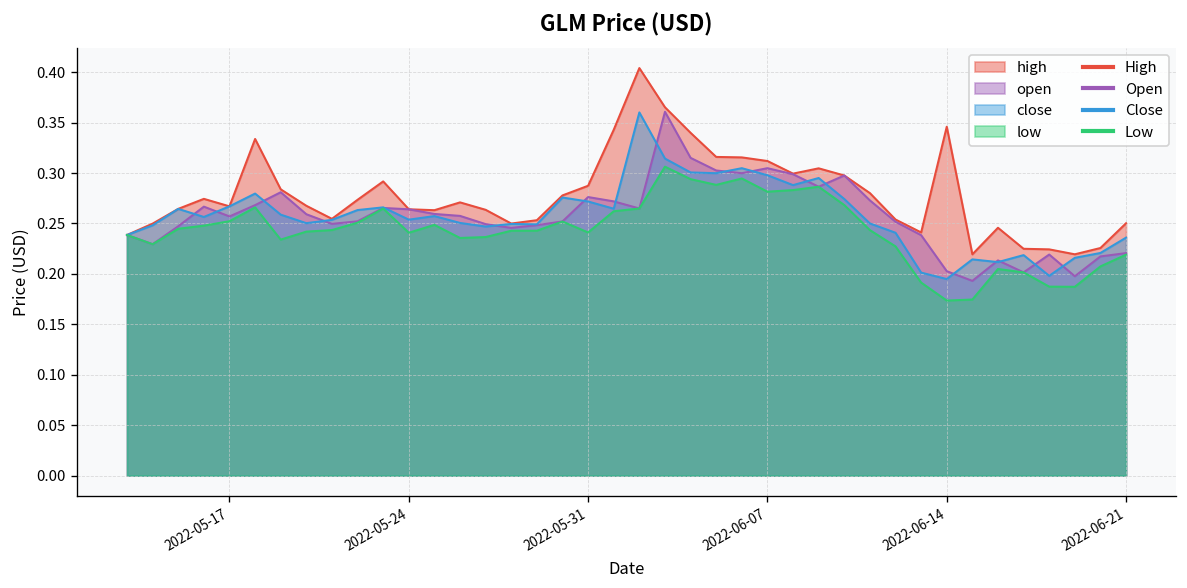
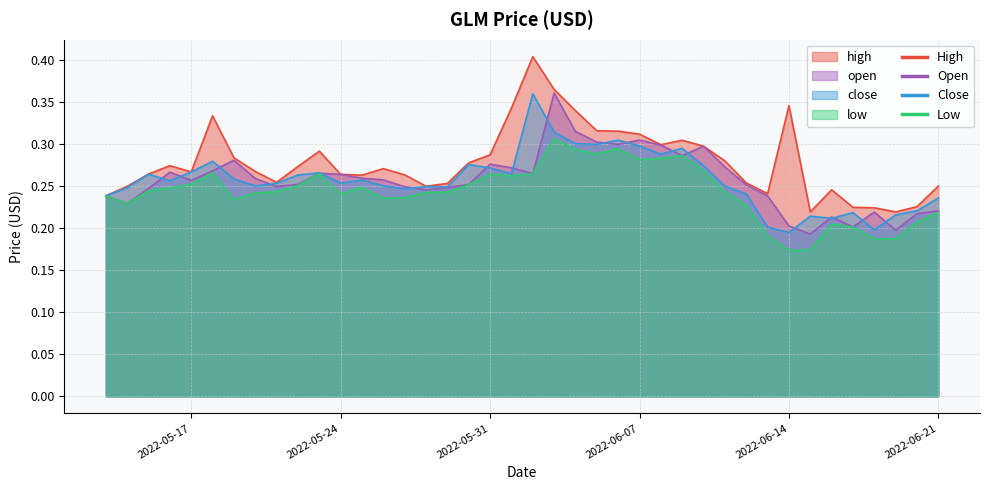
  {
    "high": {
      "2022-05-31": 0.29,
      "2022-06-07": 0.31,
      "2022-06-14": 0.35,
      "2022-06-21": 0.25
    },
    "open": {
      "2022-05-17": 0.26,
      "2022-05-31": 0.28,
      "2022-06-07": 0.30,
      "2022-06-14": 0.20
    },
    "close": {
      "2022-05-24": 0.25,
      "2022-05-31": 0.27,
      "2022-06-07": 0.30,
      "2022-06-14": 0.19,
      "2022-06-21": 0.24
    },
    "low": {
      "2022-05-17": 0.25,
      "2022-05-24": 0.24,
-     "2022-05-31": 0.24,
+     "2022-05-31": 0.26,
      "2022-06-07": 0.28,
      "2022-06-14": 0.17
    }
  }
